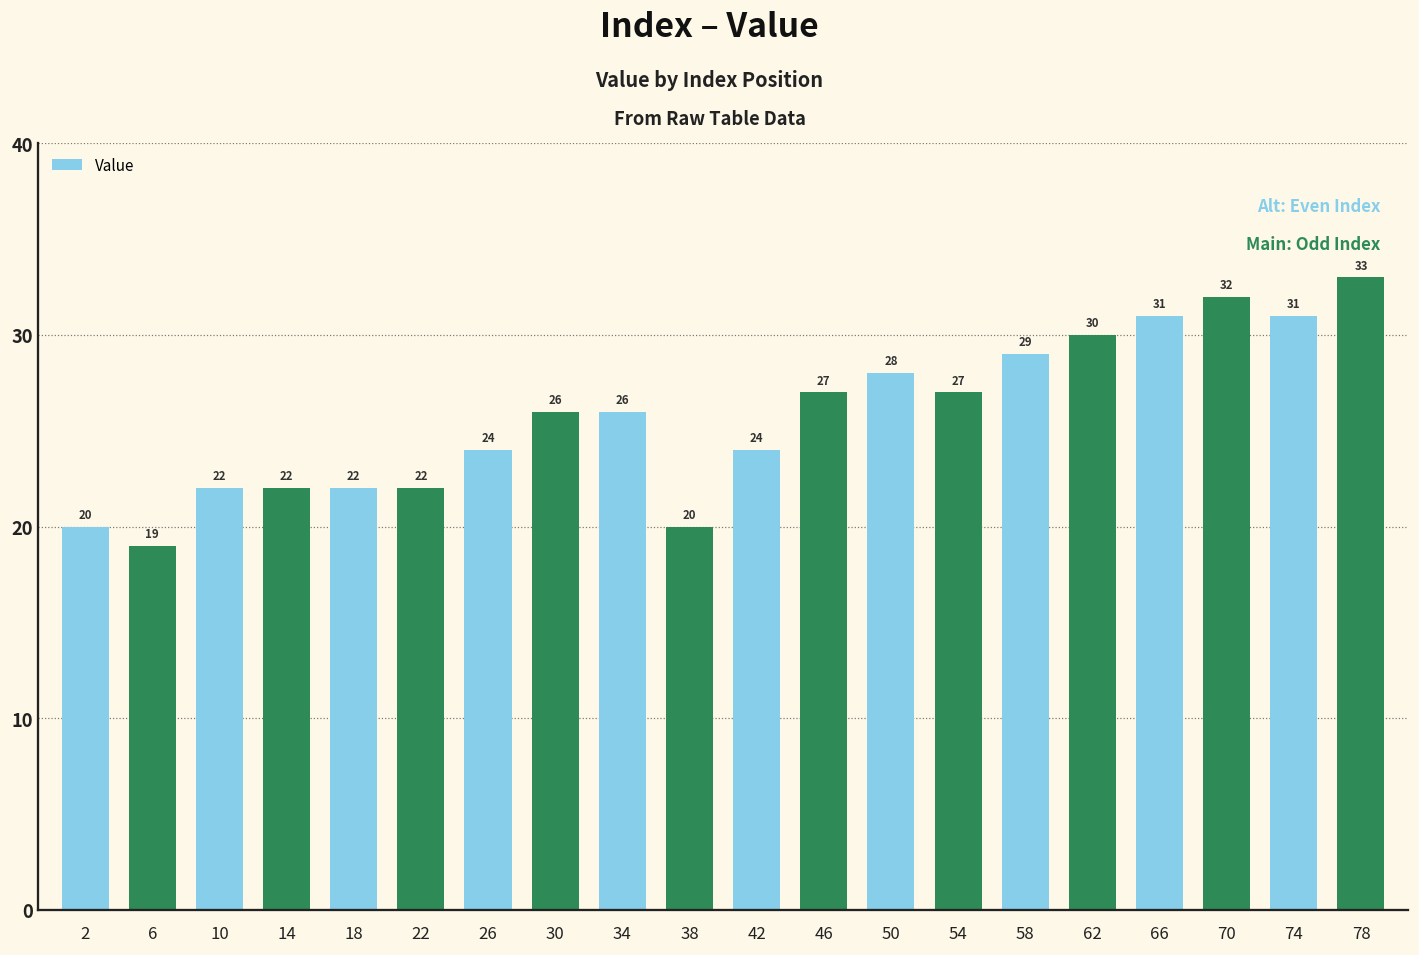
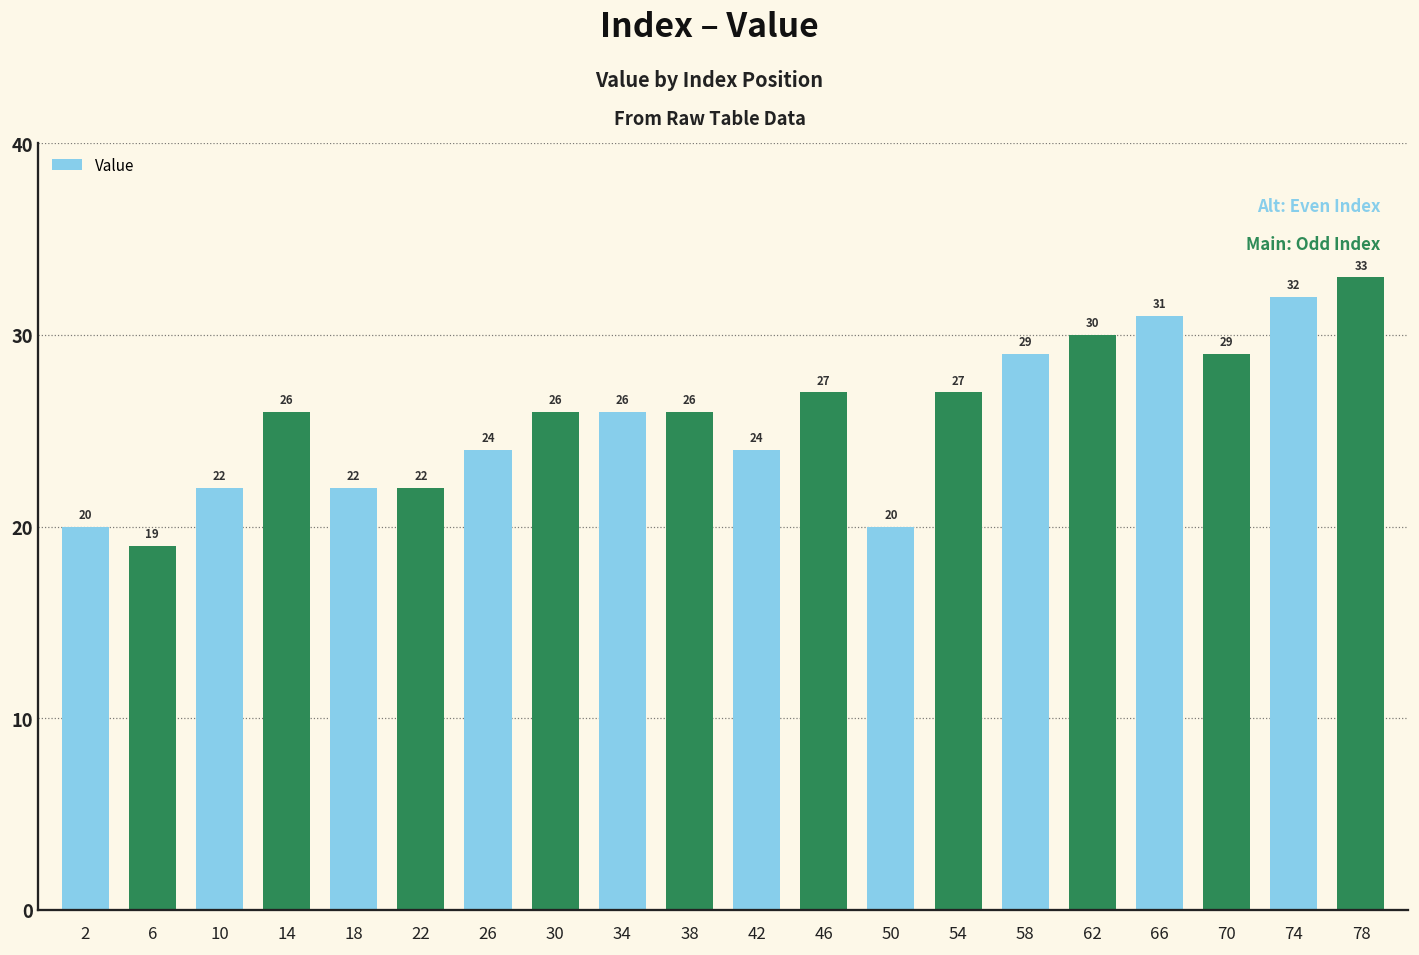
  {
    "2": 20,
    "6": 19,
    "10": 22,
-   "14": 22,
+   "14": 26,
    "18": 22,
    "22": 22,
    "26": 24,
    "30": 26,
    "34": 26,
-   "38": 20,
+   "38": 26,
    "42": 24,
    "46": 27,
-   "50": 28,
+   "50": 20,
    "54": 27,
    "58": 29,
    "62": 30,
    "66": 31,
-   "70": 32,
-   "74": 31,
+   "70": 29,
+   "74": 32,
    "78": 33
  }
